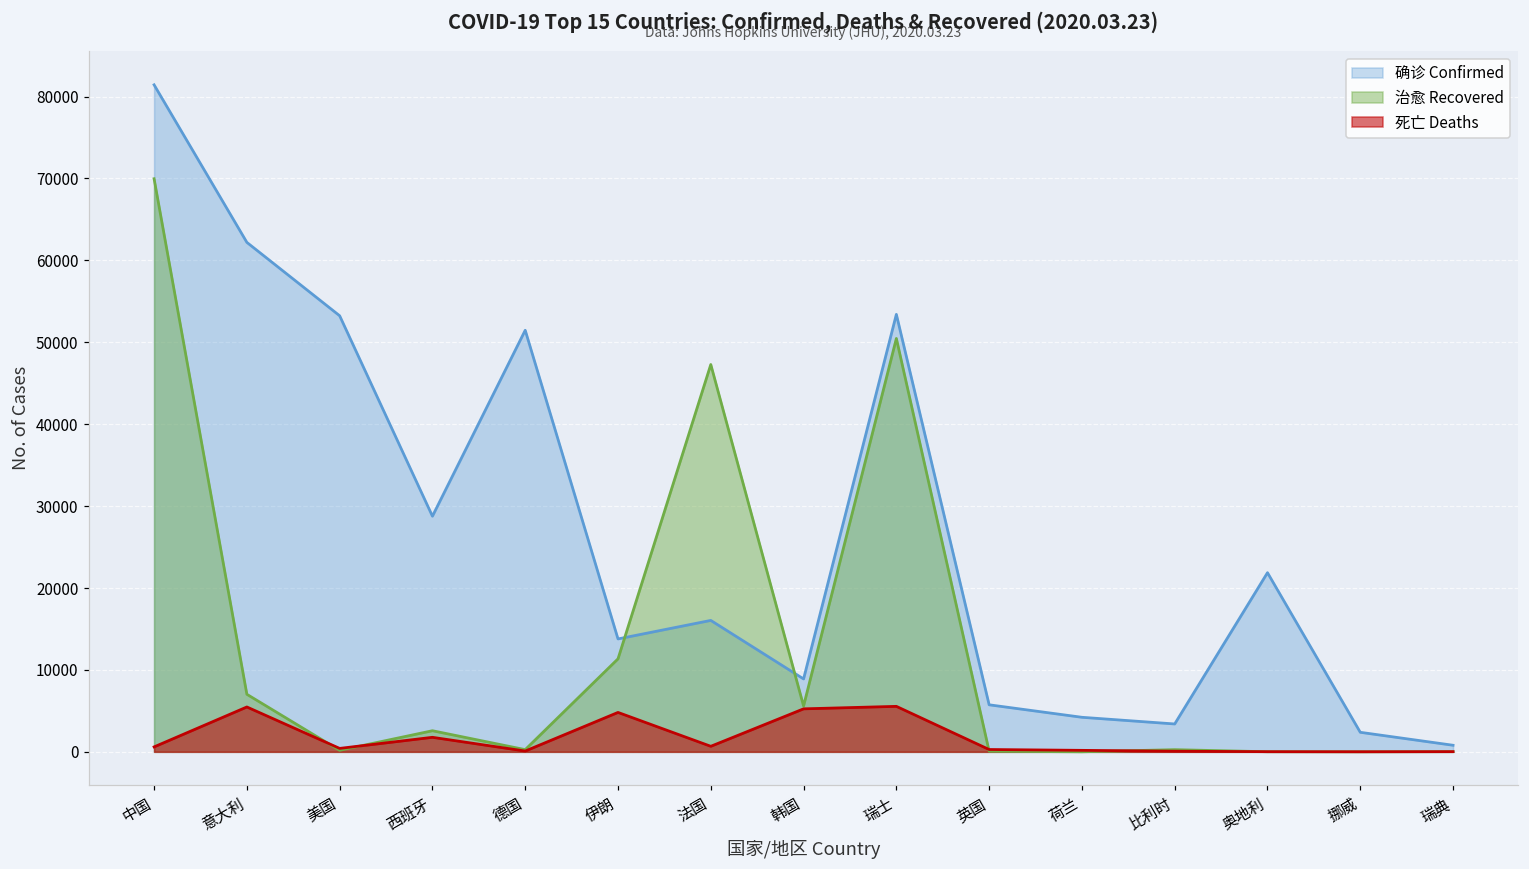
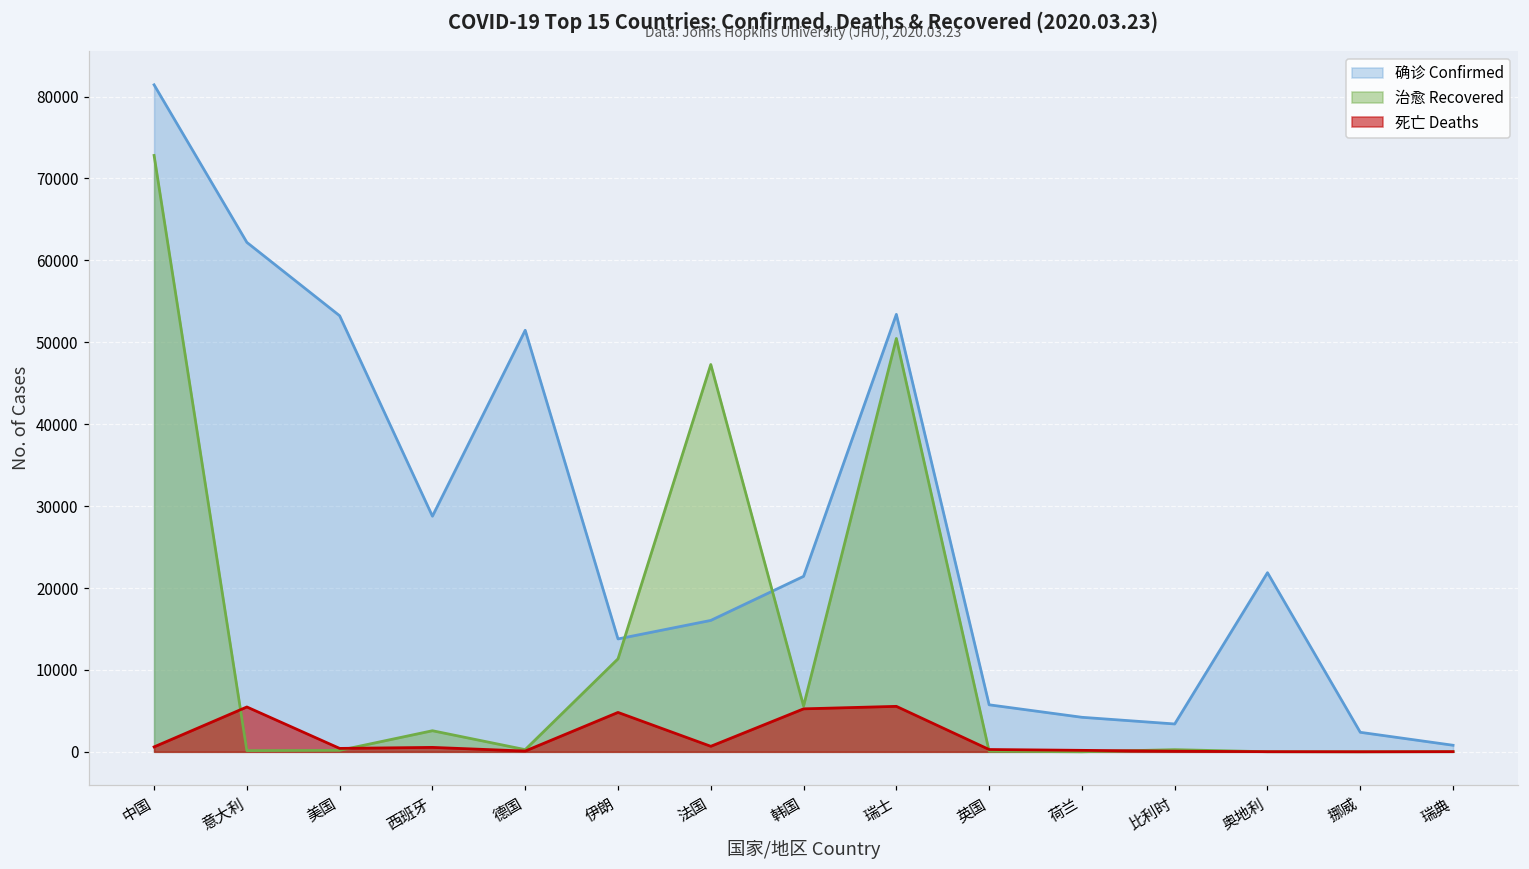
  {
    "确诊 Confirmed": {
      "中国": 81000,
      "意大利": 62000,
      "美国": 53000,
      "西班牙": 29000,
      "德国": 51000,
      "伊朗": 14000,
      "法国": 16000,
-     "韩国": 9000,
+     "韩国": 21000,
      "瑞士": 53000,
      "英国": 6000,
      "荷兰": 4000,
      "比利时": 3000,
      "奥地利": 22000,
      "挪威": 2000,
      "瑞典": 1000
    },
    "治愈 Recovered": {
-     "中国": 70000,
-     "意大利": 7000,
+     "中国": 73000,
+     "意大利": 0,
      "西班牙": 3000,
      "伊朗": 11000,
      "法国": 47000,
      "韩国": 6000,
      "瑞士": 50000
    },
    "死亡 Deaths": {
      "中国": 1000,
      "意大利": 5000,
-     "西班牙": 2000,
+     "西班牙": 1000,
      "伊朗": 5000,
      "法国": 1000,
      "韩国": 5000,
      "瑞士": 6000
    }
  }
